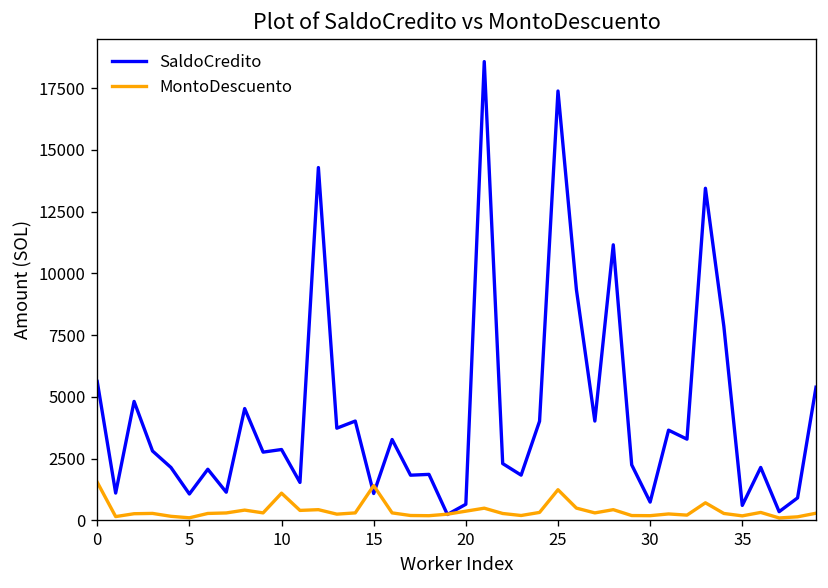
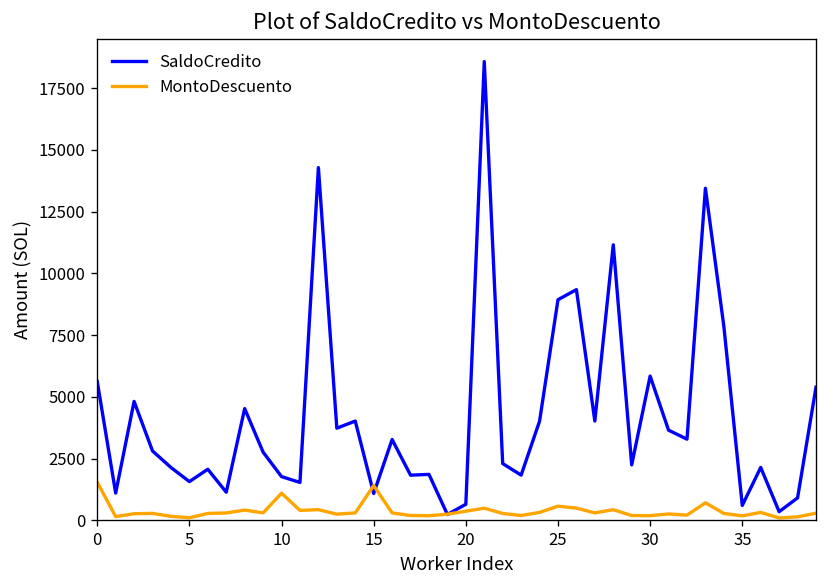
  {
    "SaldoCredito": {
      "0": 5600,
-     "5": 1100,
-     "10": 2900,
+     "5": 1600,
+     "10": 1800,
      "15": 1100,
      "20": 700,
-     "25": 17400,
-     "30": 700,
+     "25": 8900,
+     "30": 5800,
      "35": 600
    },
    "MontoDescuento": {
      "0": 1500,
      "5": 100,
      "10": 1100,
      "15": 1400,
      "20": 400,
-     "25": 1200,
+     "25": 600,
      "30": 200,
      "35": 200
    }
  }
